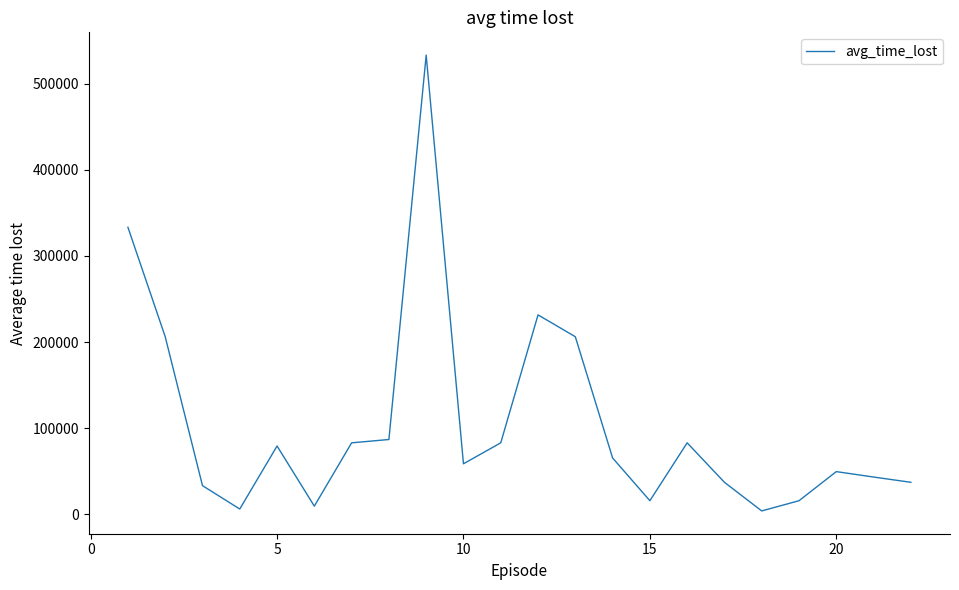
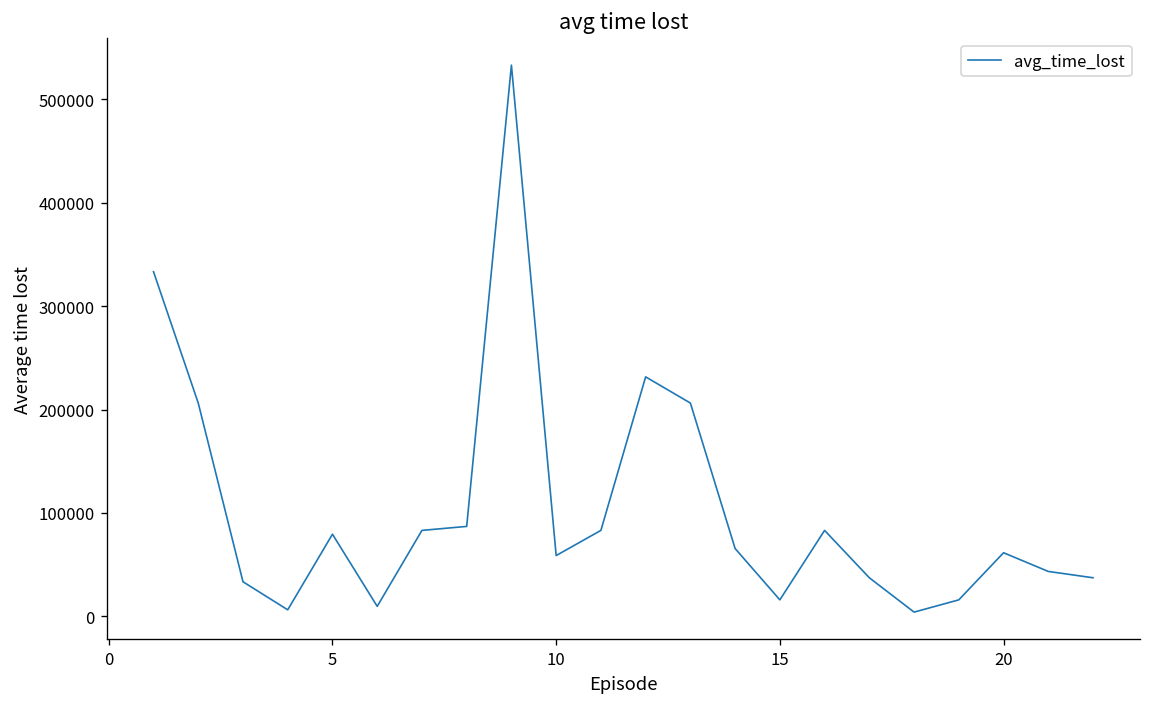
  {
    "5": 80000,
    "10": 60000,
    "15": 20000,
-   "20": 50000
+   "20": 60000
  }
